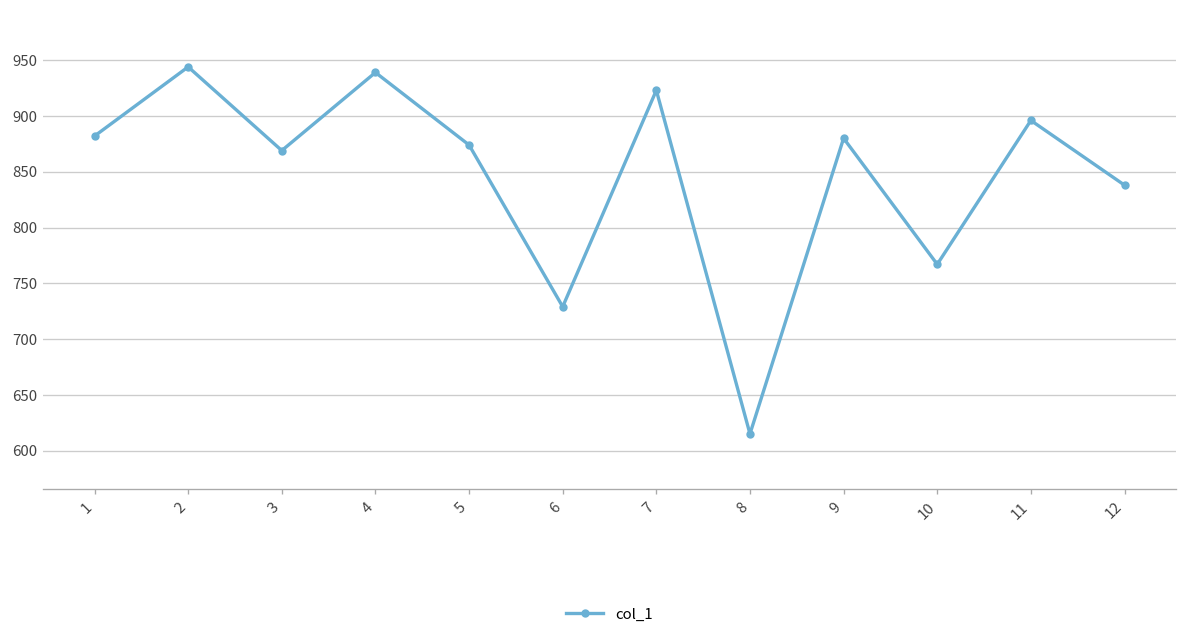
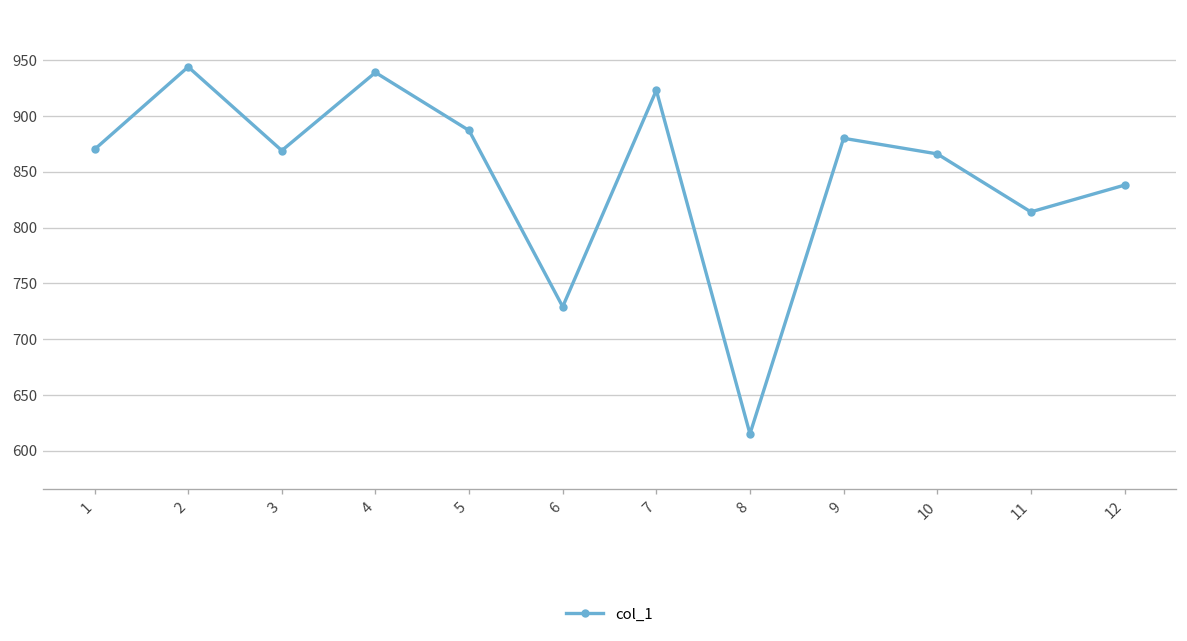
  {
-   "1": 880,
+   "1": 870,
    "2": 940,
    "3": 870,
    "4": 940,
-   "5": 870,
+   "5": 890,
    "6": 730,
    "7": 920,
    "8": 620,
    "9": 880,
-   "10": 770,
-   "11": 900,
+   "10": 870,
+   "11": 810,
    "12": 840
  }
